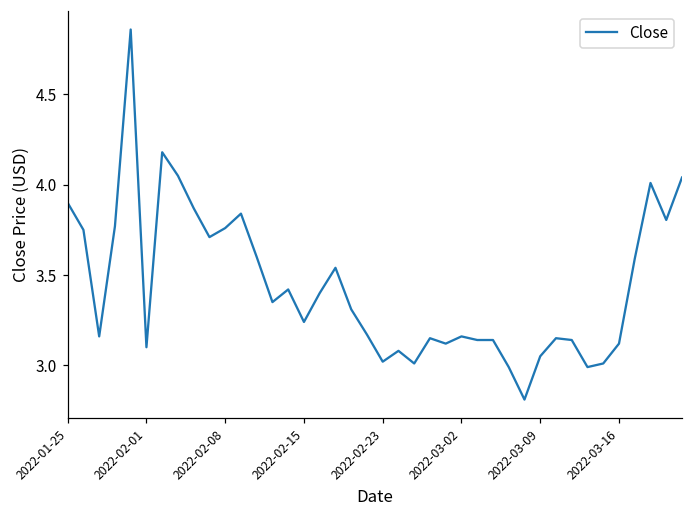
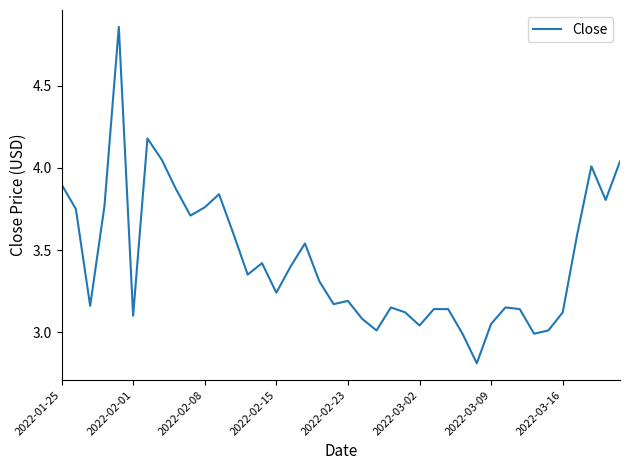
  {
    "2022-01-25": 3.90,
    "2022-02-01": 3.10,
    "2022-02-08": 3.76,
    "2022-02-15": 3.24,
-   "2022-02-23": 3.02,
-   "2022-03-02": 3.16,
+   "2022-02-23": 3.19,
+   "2022-03-02": 3.04,
    "2022-03-09": 3.05,
    "2022-03-16": 3.12
  }
